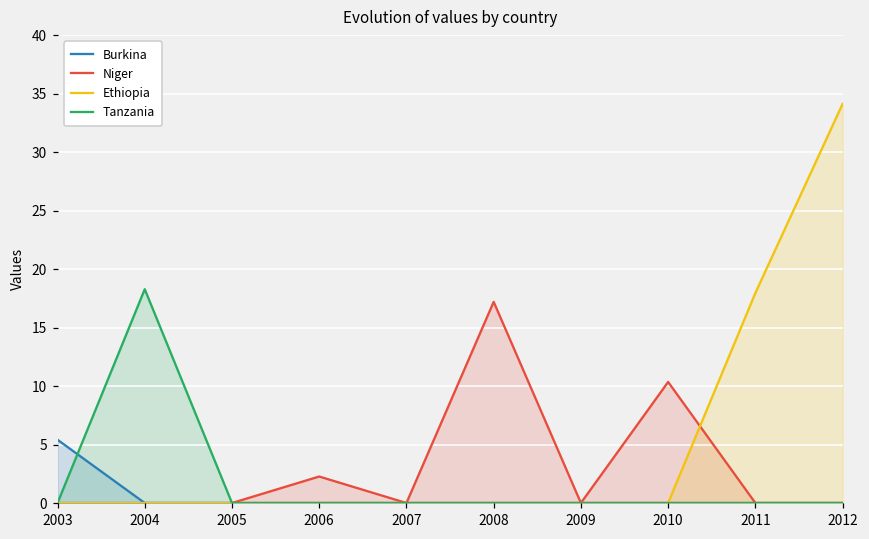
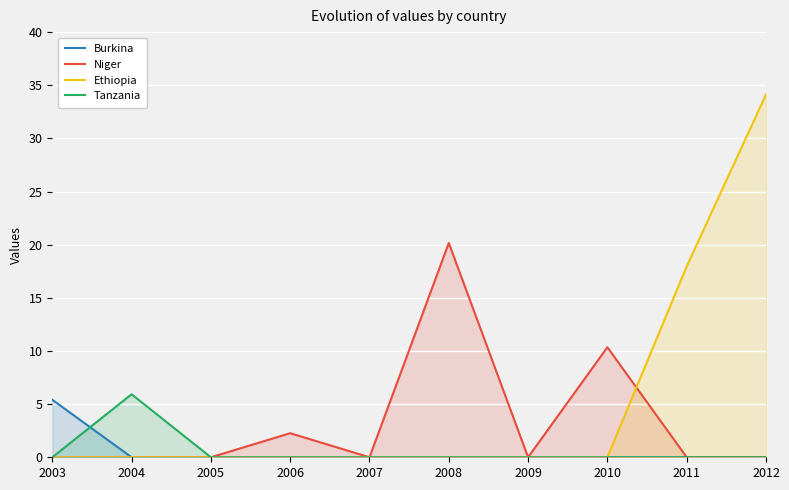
  {
    "Burkina": {
      "2003": 5.4
    },
    "Niger": {
      "2006": 2.3,
-     "2008": 17.2,
+     "2008": 20.2,
      "2010": 10.4
    },
    "Ethiopia": {
      "2011": 18.0,
      "2012": 34.1
    },
    "Tanzania": {
-     "2004": 18.3
+     "2004": 5.9
    }
  }
